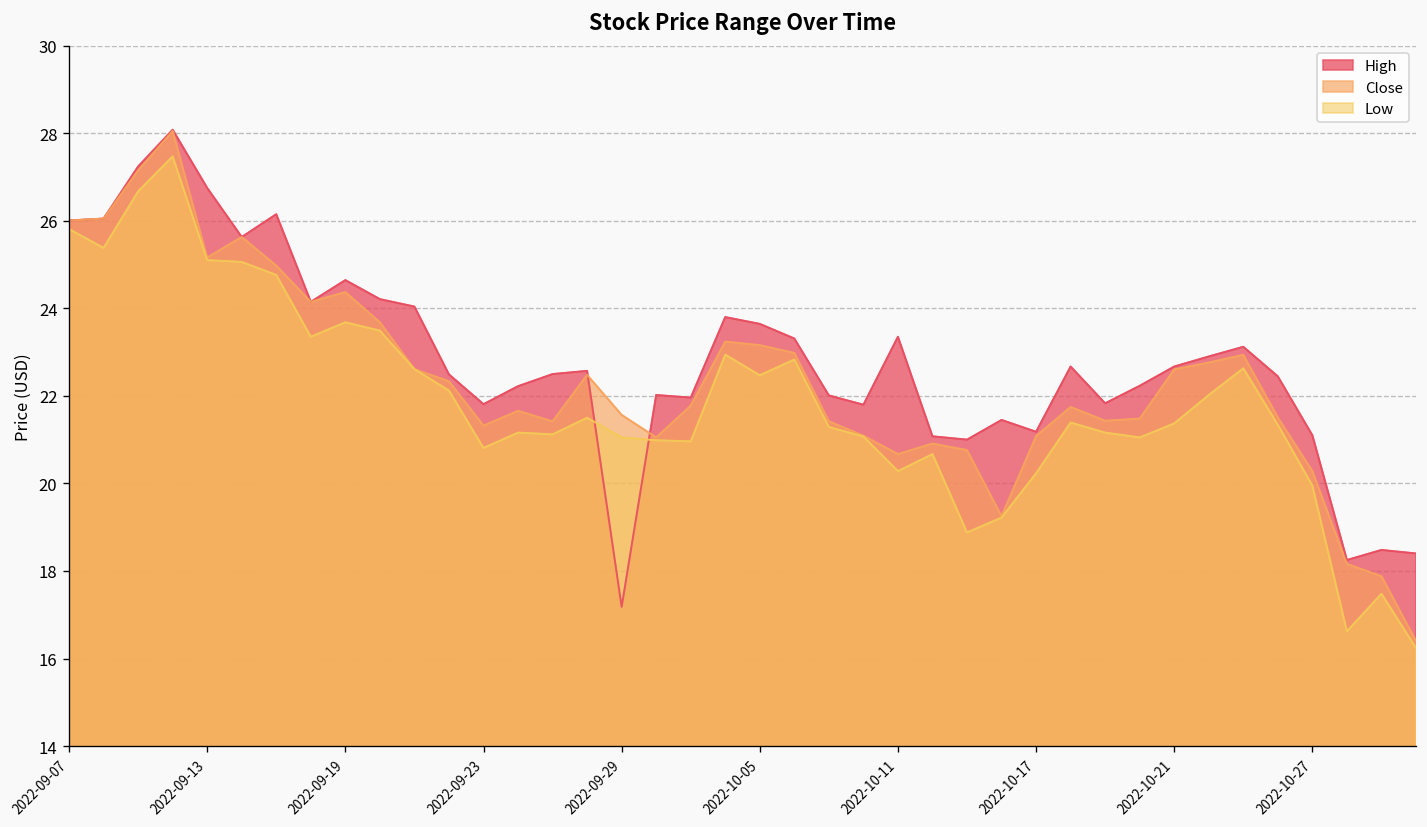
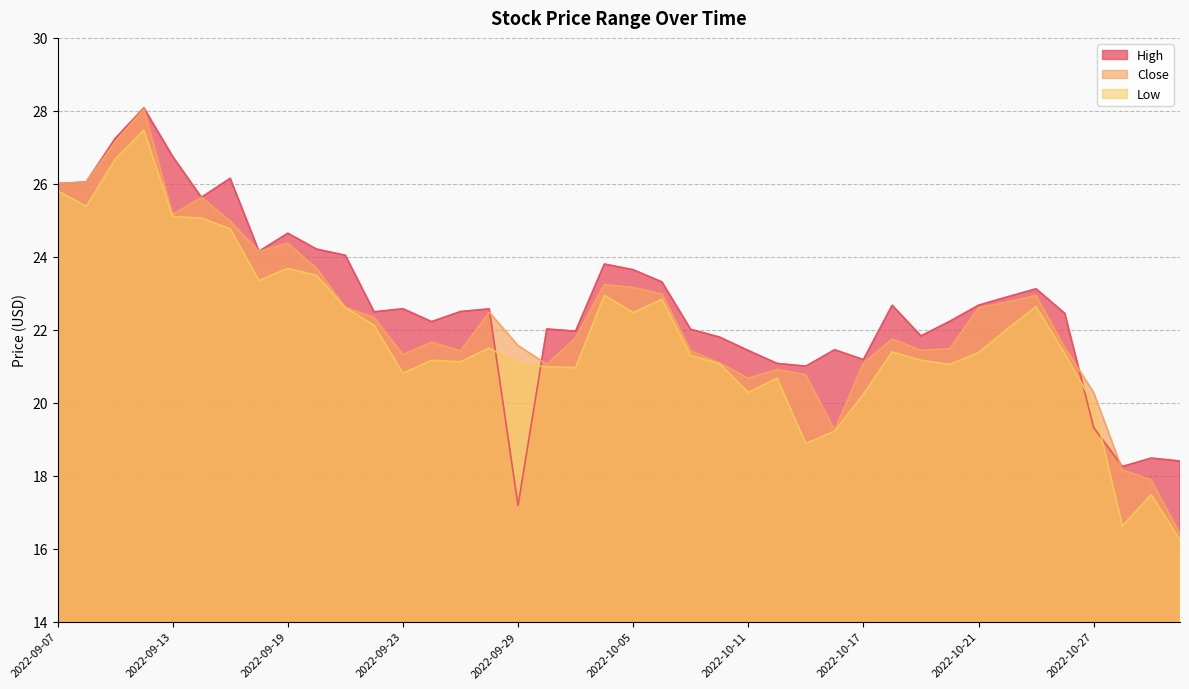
  {
    "High": {
      "2022-09-13": 26.8,
      "2022-09-19": 24.6,
-     "2022-09-23": 21.8,
+     "2022-09-23": 22.6,
      "2022-09-29": 17.2,
      "2022-10-05": 23.6,
-     "2022-10-11": 23.4,
+     "2022-10-11": 21.4,
      "2022-10-17": 21.2,
-     "2022-10-27": 21.1
+     "2022-10-27": 19.3
    }
  }
